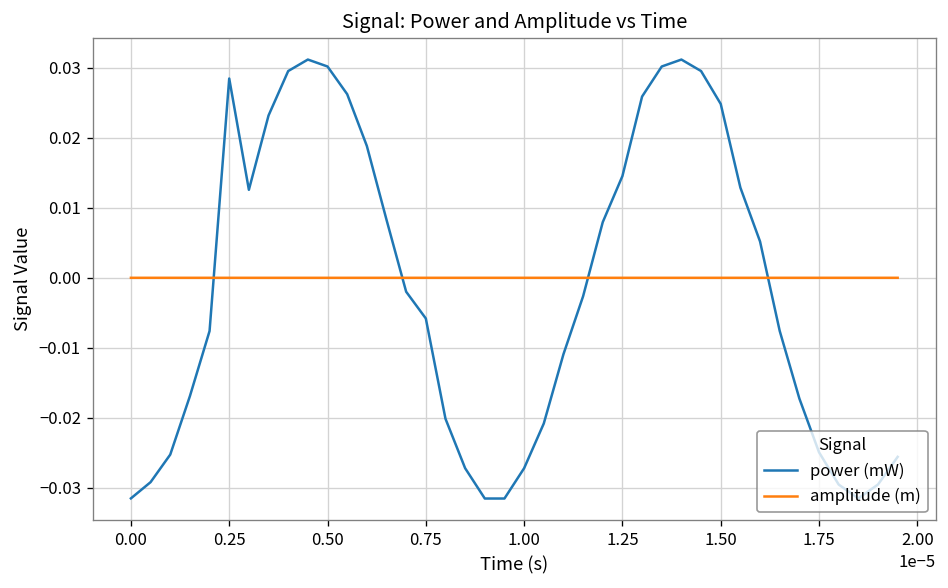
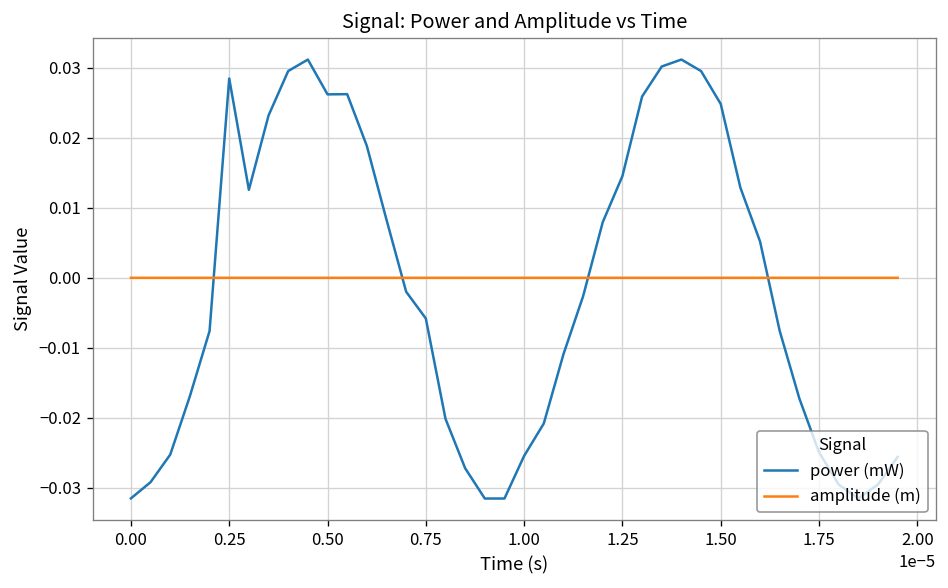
  {
    "power (mW)": {
      "0.00": -0.032,
      "0.25": 0.028,
-     "0.50": 0.030,
+     "0.50": 0.026,
      "0.75": -0.006,
-     "1.00": -0.027,
+     "1.00": -0.025,
      "1.25": 0.015,
      "1.50": 0.025
    },
    "amplitude (m)": {
      "0.00": 0.000,
      "0.25": 0.000,
      "0.50": 0.000,
      "0.75": 0.000,
      "1.00": 0.000,
      "1.25": 0.000,
      "1.50": 0.000,
      "1.75": 0.000
    }
  }
